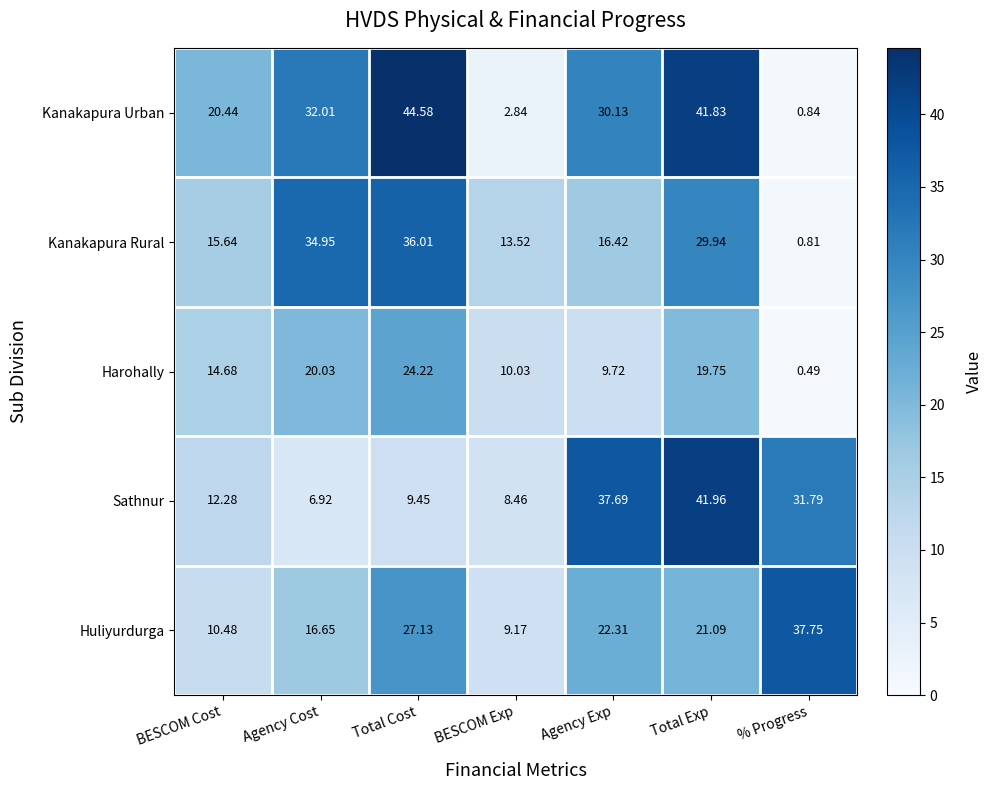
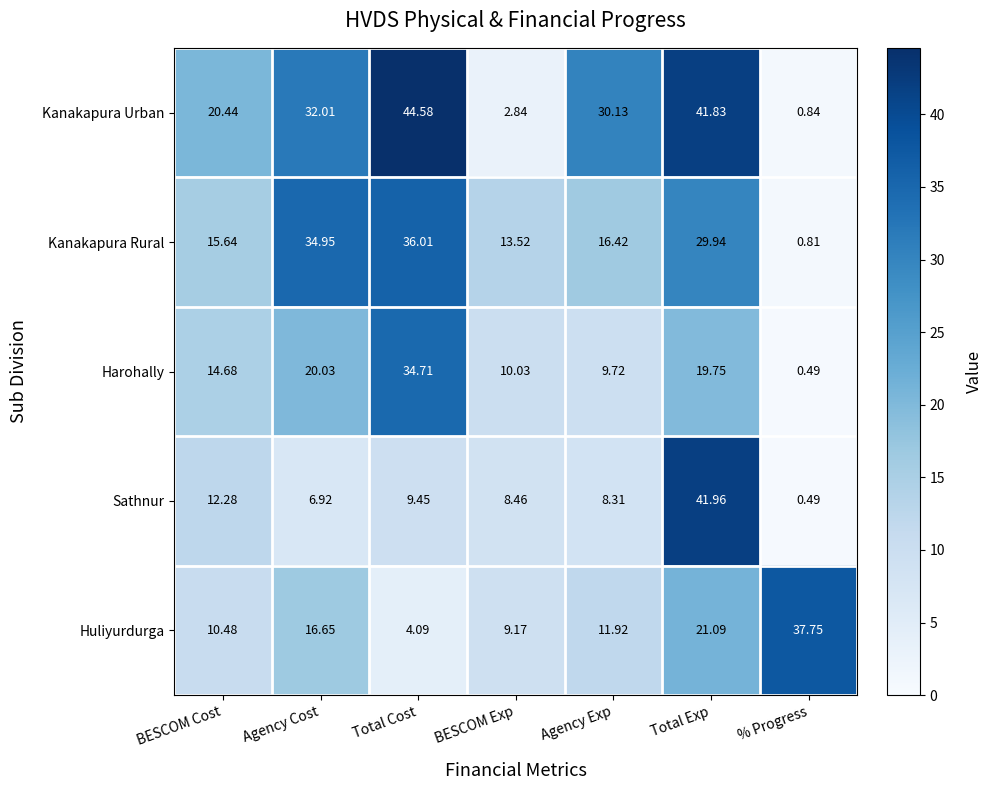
  {
    "Kanakapura Urban": {
      "BESCOM Cost": 20.44,
      "Agency Cost": 32.01,
      "Total Cost": 44.58,
      "BESCOM Exp": 2.84,
      "Agency Exp": 30.13,
      "Total Exp": 41.83,
      "% Progress": 0.84
    },
    "Kanakapura Rural": {
      "BESCOM Cost": 15.64,
      "Agency Cost": 34.95,
      "Total Cost": 36.01,
      "BESCOM Exp": 13.52,
      "Agency Exp": 16.42,
      "Total Exp": 29.94,
      "% Progress": 0.81
    },
    "Harohally": {
      "BESCOM Cost": 14.68,
      "Agency Cost": 20.03,
-     "Total Cost": 24.22,
+     "Total Cost": 34.71,
      "BESCOM Exp": 10.03,
      "Agency Exp": 9.72,
      "Total Exp": 19.75,
      "% Progress": 0.49
    },
    "Sathnur": {
      "BESCOM Cost": 12.28,
      "Agency Cost": 6.92,
      "Total Cost": 9.45,
      "BESCOM Exp": 8.46,
-     "Agency Exp": 37.69,
+     "Agency Exp": 8.31,
      "Total Exp": 41.96,
-     "% Progress": 31.79
+     "% Progress": 0.49
    },
    "Huliyurdurga": {
      "BESCOM Cost": 10.48,
      "Agency Cost": 16.65,
-     "Total Cost": 27.13,
+     "Total Cost": 4.09,
      "BESCOM Exp": 9.17,
-     "Agency Exp": 22.31,
+     "Agency Exp": 11.92,
      "Total Exp": 21.09,
      "% Progress": 37.75
    }
  }
